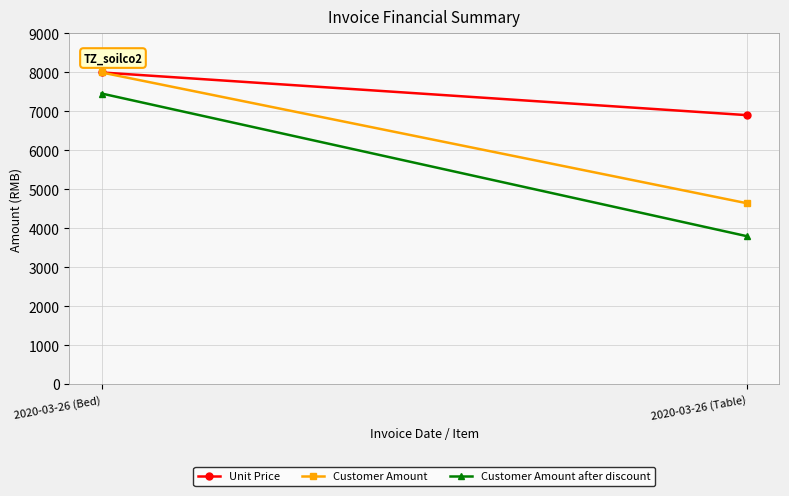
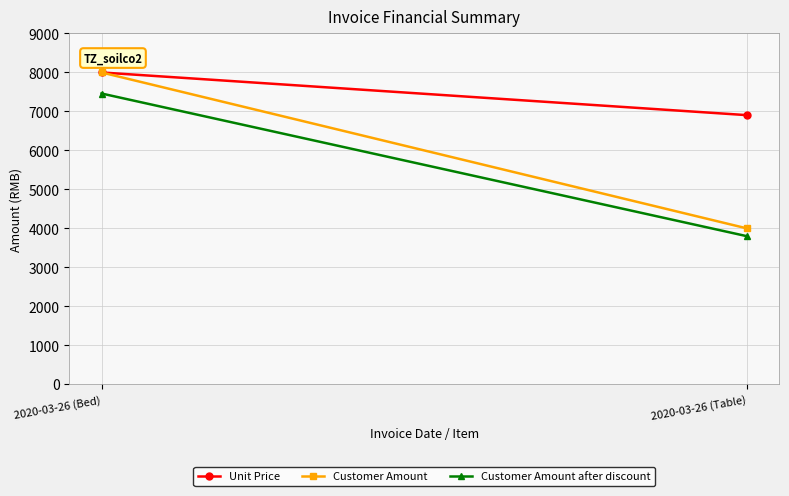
  {
    "Unit Price": {
      "2020-03-26 (Table)": 6900
    },
    "Customer Amount": {
-     "2020-03-26 (Table)": 4600
+     "2020-03-26 (Table)": 4000
    },
    "Customer Amount after discount": {
      "2020-03-26 (Bed)": 7500,
      "2020-03-26 (Table)": 3800
    }
  }
